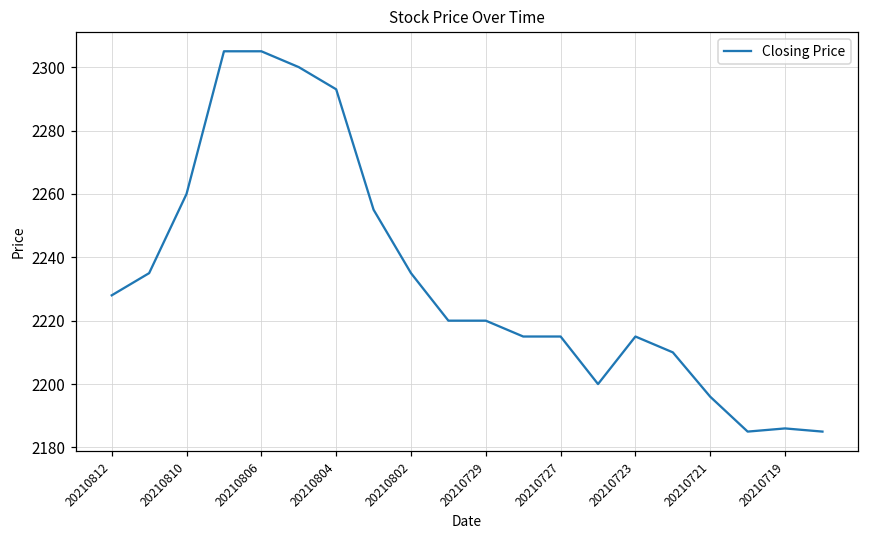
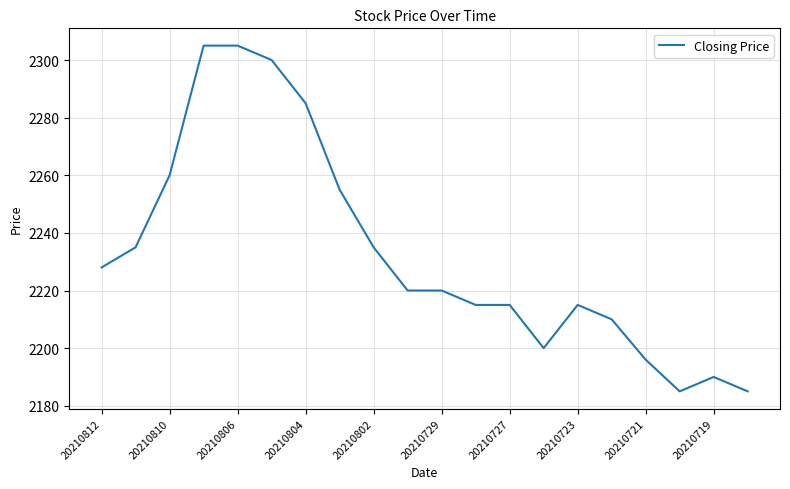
  {
    "20210812": 2228,
    "20210810": 2260,
    "20210806": 2305,
-   "20210804": 2293,
+   "20210804": 2285,
    "20210802": 2235,
    "20210729": 2220,
    "20210727": 2215,
    "20210723": 2215,
    "20210721": 2196,
-   "20210719": 2186
+   "20210719": 2190
  }
